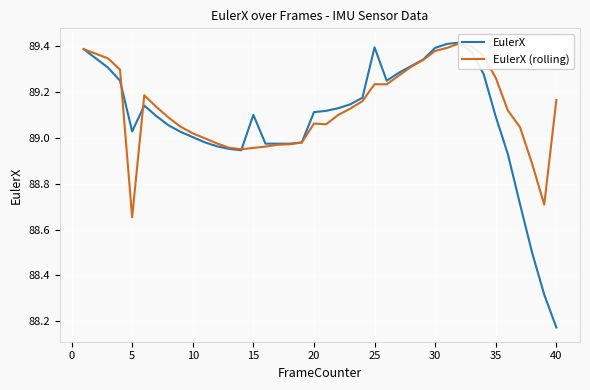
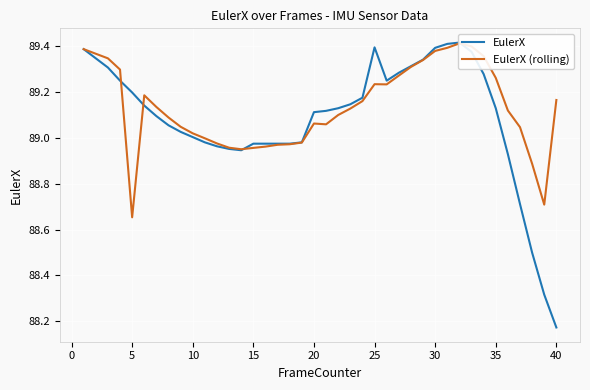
  {
    "EulerX": {
-     "5": 89.03,
+     "5": 89.20,
      "10": 89.00,
-     "15": 89.10,
+     "15": 88.97,
      "20": 89.11,
      "25": 89.39,
      "30": 89.39,
-     "35": 89.09,
+     "35": 89.13,
      "40": 88.17
    },
    "EulerX (rolling)": {
      "5": 88.65,
      "10": 89.02,
      "15": 88.96,
      "20": 89.06,
      "25": 89.23,
      "30": 89.38,
      "35": 89.26,
      "40": 89.17
    }
  }
